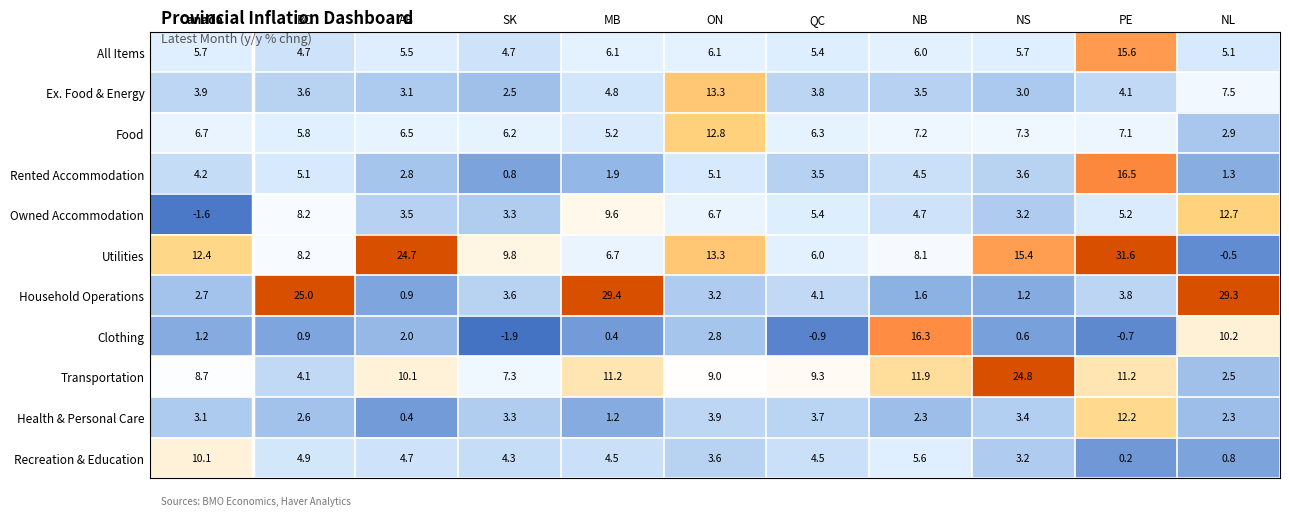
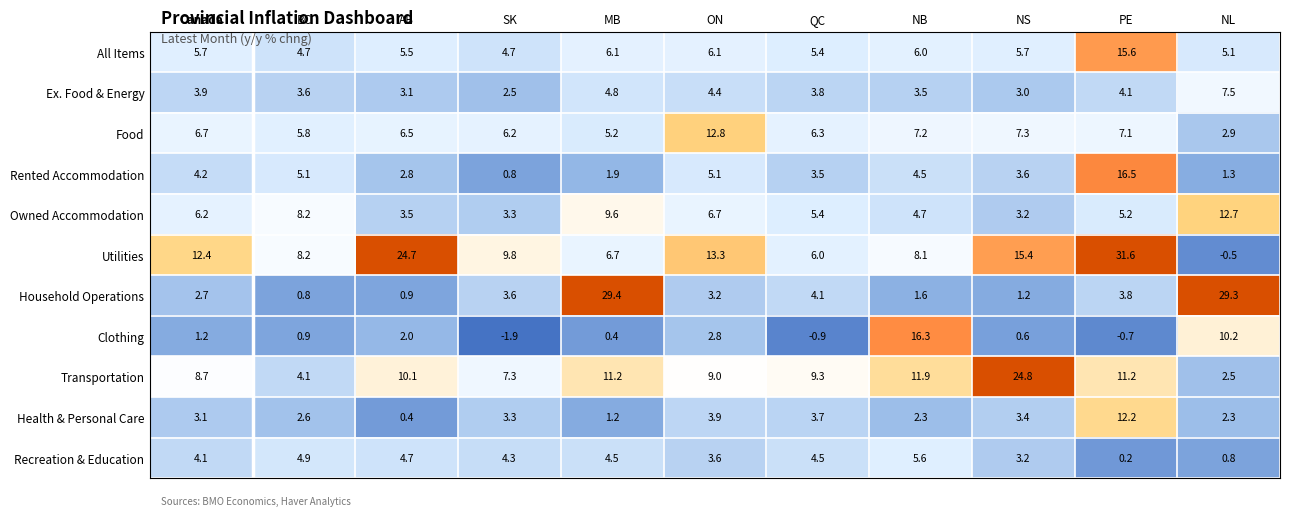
  {
    "All Items": {
      "Canada": 5.7,
      "BC": 4.7,
      "AB": 5.5,
      "SK": 4.7,
      "MB": 6.1,
      "ON": 6.1,
      "QC": 5.4,
      "NB": 6.0,
      "NS": 5.7,
      "PE": 15.6,
      "NL": 5.1
    },
    "Ex. Food & Energy": {
      "Canada": 3.9,
      "BC": 3.6,
      "AB": 3.1,
      "SK": 2.5,
      "MB": 4.8,
-     "ON": 13.3,
+     "ON": 4.4,
      "QC": 3.8,
      "NB": 3.5,
      "NS": 3.0,
      "PE": 4.1,
      "NL": 7.5
    },
    "Food": {
      "Canada": 6.7,
      "BC": 5.8,
      "AB": 6.5,
      "SK": 6.2,
      "MB": 5.2,
      "ON": 12.8,
      "QC": 6.3,
      "NB": 7.2,
      "NS": 7.3,
      "PE": 7.1,
      "NL": 2.9
    },
    "Rented Accommodation": {
      "Canada": 4.2,
      "BC": 5.1,
      "AB": 2.8,
      "SK": 0.8,
      "MB": 1.9,
      "ON": 5.1,
      "QC": 3.5,
      "NB": 4.5,
      "NS": 3.6,
      "PE": 16.5,
      "NL": 1.3
    },
    "Owned Accommodation": {
-     "Canada": -1.6,
+     "Canada": 6.2,
      "BC": 8.2,
      "AB": 3.5,
      "SK": 3.3,
      "MB": 9.6,
      "ON": 6.7,
      "QC": 5.4,
      "NB": 4.7,
      "NS": 3.2,
      "PE": 5.2,
      "NL": 12.7
    },
    "Utilities": {
      "Canada": 12.4,
      "BC": 8.2,
      "AB": 24.7,
      "SK": 9.8,
      "MB": 6.7,
      "ON": 13.3,
      "QC": 6.0,
      "NB": 8.1,
      "NS": 15.4,
      "PE": 31.6,
      "NL": -0.5
    },
    "Household Operations": {
      "Canada": 2.7,
-     "BC": 25.0,
+     "BC": 0.8,
      "AB": 0.9,
      "SK": 3.6,
      "MB": 29.4,
      "ON": 3.2,
      "QC": 4.1,
      "NB": 1.6,
      "NS": 1.2,
      "PE": 3.8,
      "NL": 29.3
    },
    "Clothing": {
      "Canada": 1.2,
      "BC": 0.9,
      "AB": 2.0,
      "SK": -1.9,
      "MB": 0.4,
      "ON": 2.8,
      "QC": -0.9,
      "NB": 16.3,
      "NS": 0.6,
      "PE": -0.7,
      "NL": 10.2
    },
    "Transportation": {
      "Canada": 8.7,
      "BC": 4.1,
      "AB": 10.1,
      "SK": 7.3,
      "MB": 11.2,
      "ON": 9.0,
      "QC": 9.3,
      "NB": 11.9,
      "NS": 24.8,
      "PE": 11.2,
      "NL": 2.5
    },
    "Health & Personal Care": {
      "Canada": 3.1,
      "BC": 2.6,
      "AB": 0.4,
      "SK": 3.3,
      "MB": 1.2,
      "ON": 3.9,
      "QC": 3.7,
      "NB": 2.3,
      "NS": 3.4,
      "PE": 12.2,
      "NL": 2.3
    },
    "Recreation & Education": {
-     "Canada": 10.1,
+     "Canada": 4.1,
      "BC": 4.9,
      "AB": 4.7,
      "SK": 4.3,
      "MB": 4.5,
      "ON": 3.6,
      "QC": 4.5,
      "NB": 5.6,
      "NS": 3.2,
      "PE": 0.2,
      "NL": 0.8
    }
  }
